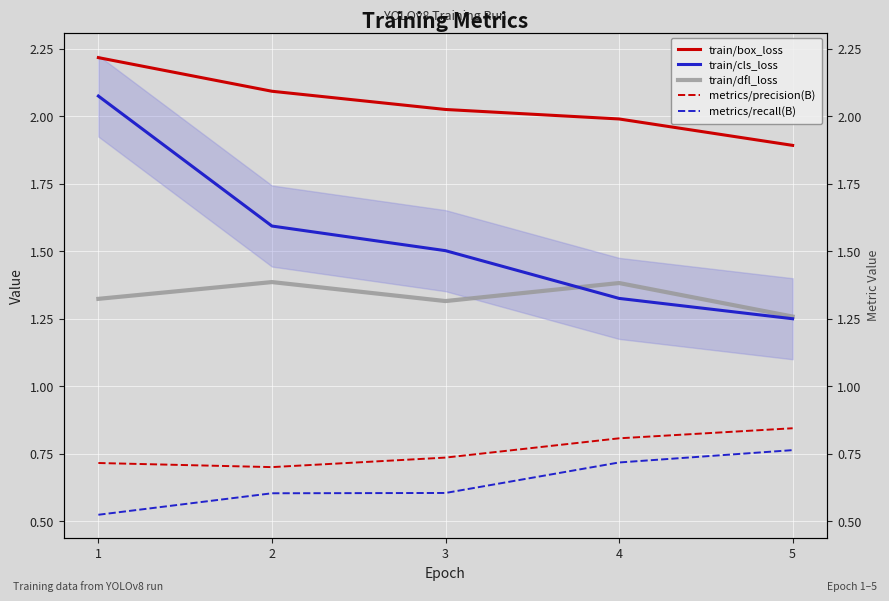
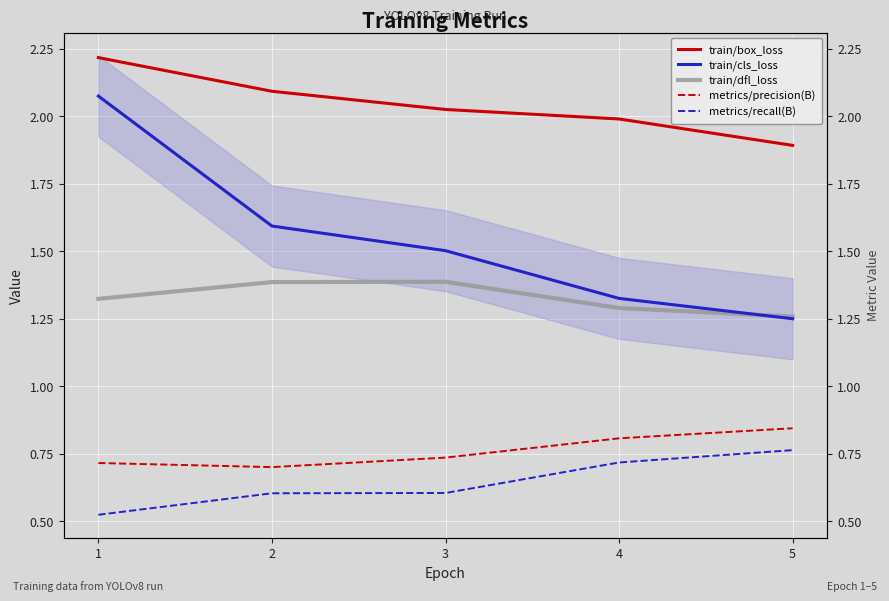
  {
    "train/dfl_loss": {
      "1": 1.32,
      "2": 1.39,
-     "3": 1.32,
-     "4": 1.38
+     "3": 1.39,
+     "4": 1.29
    }
  }
